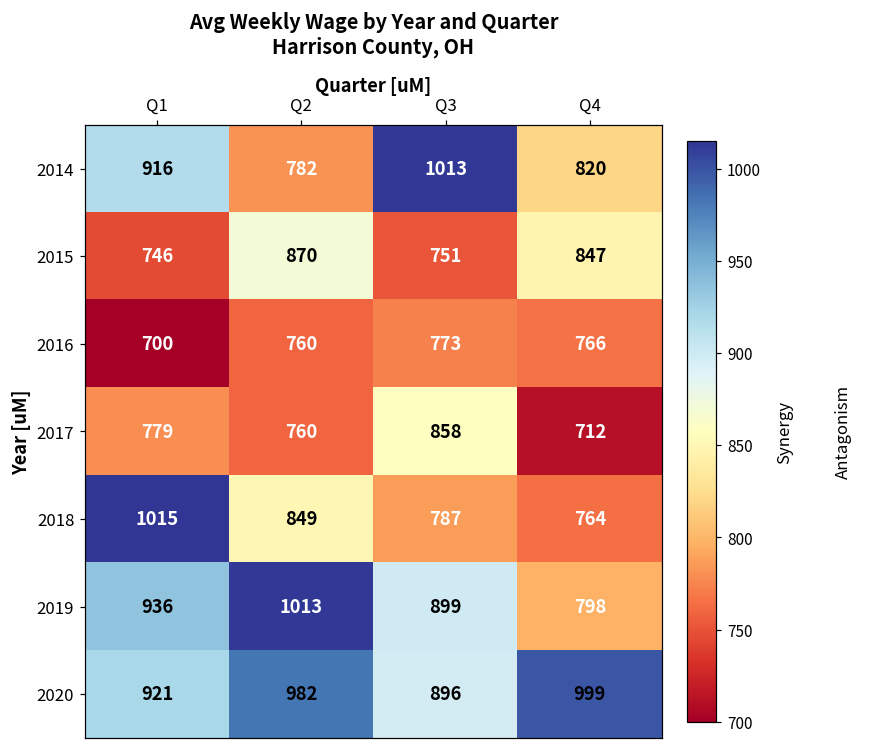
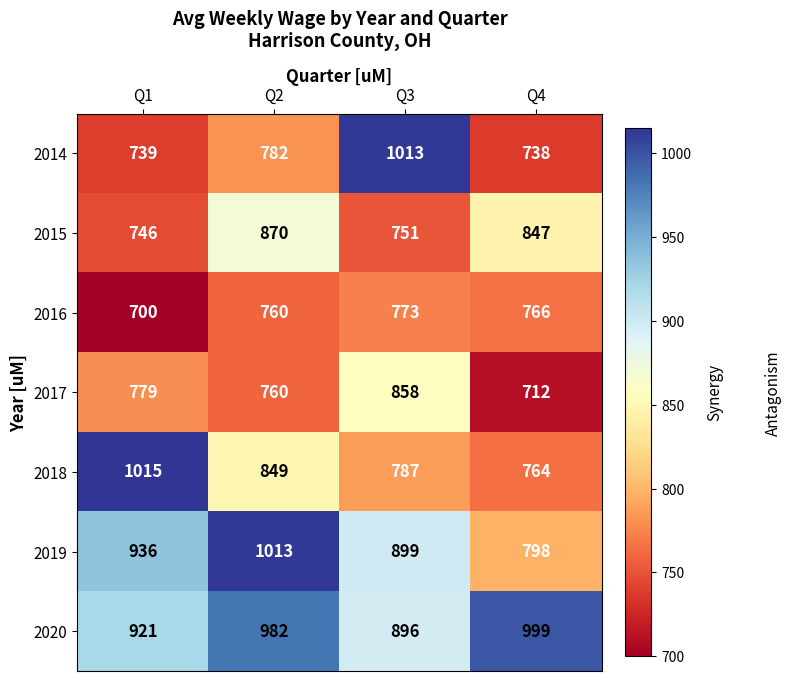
  {
    "2014": {
-     "Q1": 916,
+     "Q1": 739,
      "Q2": 782,
      "Q3": 1013,
-     "Q4": 820
+     "Q4": 738
    },
    "2015": {
      "Q1": 746,
      "Q2": 870,
      "Q3": 751,
      "Q4": 847
    },
    "2016": {
      "Q1": 700,
      "Q2": 760,
      "Q3": 773,
      "Q4": 766
    },
    "2017": {
      "Q1": 779,
      "Q2": 760,
      "Q3": 858,
      "Q4": 712
    },
    "2018": {
      "Q1": 1015,
      "Q2": 849,
      "Q3": 787,
      "Q4": 764
    },
    "2019": {
      "Q1": 936,
      "Q2": 1013,
      "Q3": 899,
      "Q4": 798
    },
    "2020": {
      "Q1": 921,
      "Q2": 982,
      "Q3": 896,
      "Q4": 999
    }
  }
